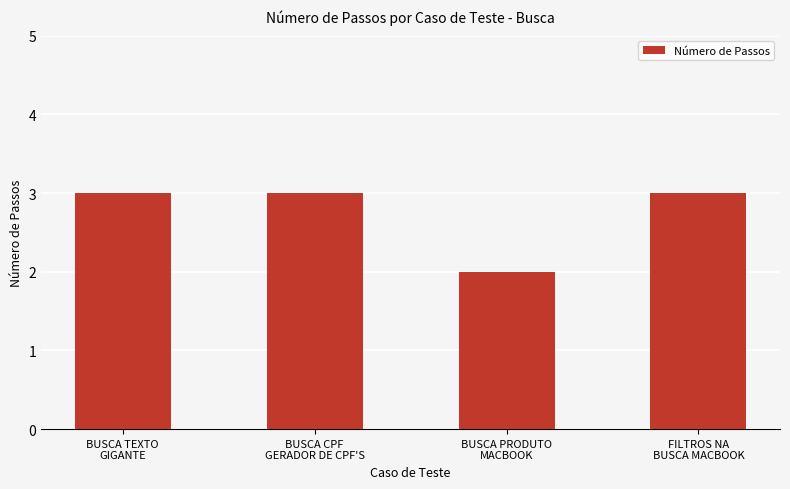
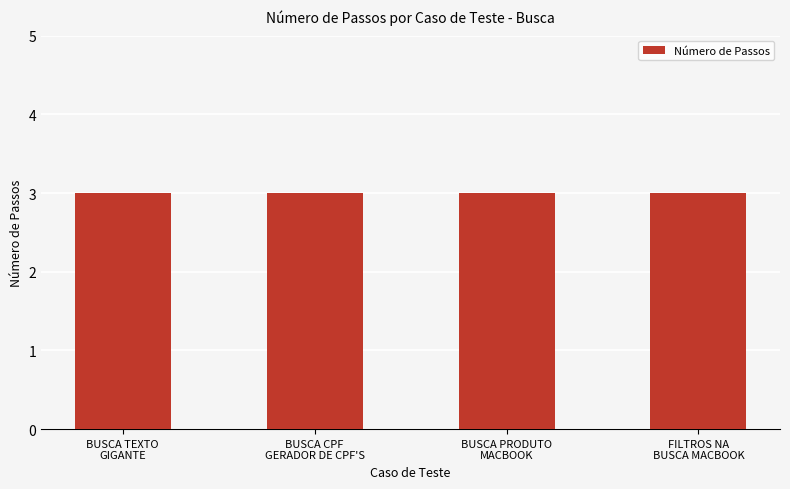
  {
    "BUSCA TEXTO GIGANTE": 3,
    "BUSCA CPF GERADOR DE CPF'S": 3,
-   "BUSCA PRODUTO MACBOOK": 2,
+   "BUSCA PRODUTO MACBOOK": 3,
    "FILTROS NA BUSCA MACBOOK": 3
  }
